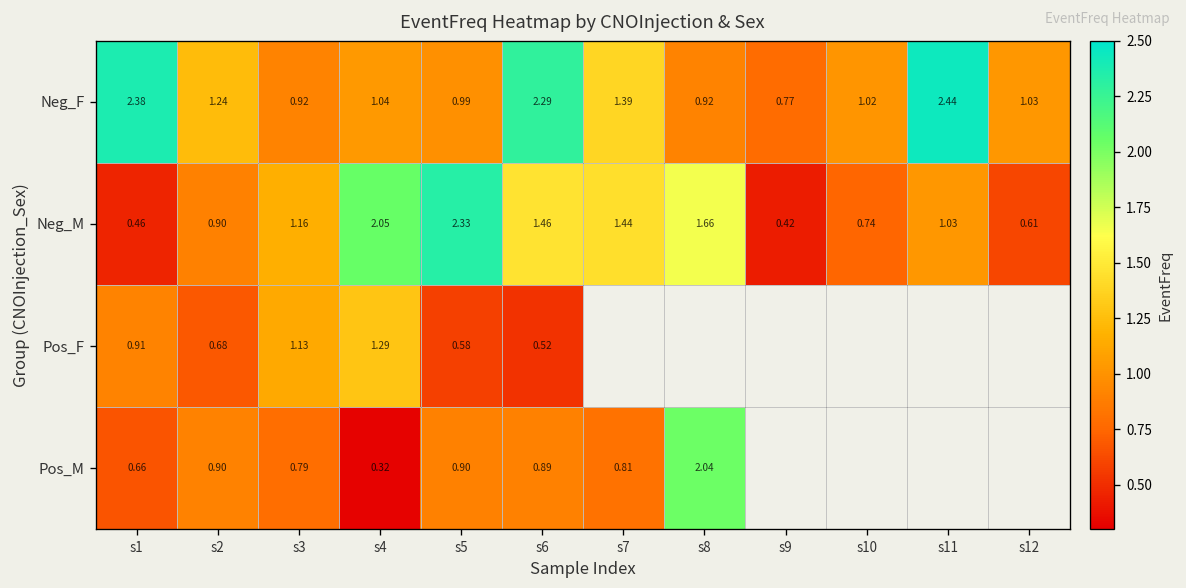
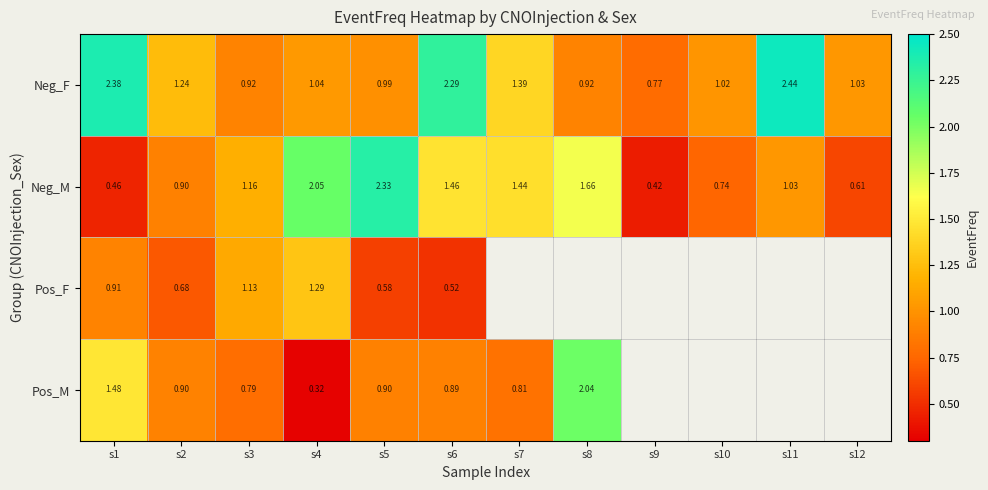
  {
    "Neg_F": {
      "s1": 2.38,
      "s2": 1.24,
      "s3": 0.92,
      "s4": 1.04,
      "s5": 0.99,
      "s6": 2.29,
      "s7": 1.39,
      "s8": 0.92,
      "s9": 0.77,
      "s10": 1.02,
      "s11": 2.44,
      "s12": 1.03
    },
    "Neg_M": {
      "s1": 0.46,
      "s2": 0.90,
      "s3": 1.16,
      "s4": 2.05,
      "s5": 2.33,
      "s6": 1.46,
      "s7": 1.44,
      "s8": 1.66,
      "s9": 0.42,
      "s10": 0.74,
      "s11": 1.03,
      "s12": 0.61
    },
    "Pos_F": {
      "s1": 0.91,
      "s2": 0.68,
      "s3": 1.13,
      "s4": 1.29,
      "s5": 0.58,
      "s6": 0.52
    },
    "Pos_M": {
-     "s1": 0.66,
+     "s1": 1.48,
      "s2": 0.90,
      "s3": 0.79,
      "s4": 0.32,
      "s5": 0.90,
      "s6": 0.89,
      "s7": 0.81,
      "s8": 2.04
    }
  }
